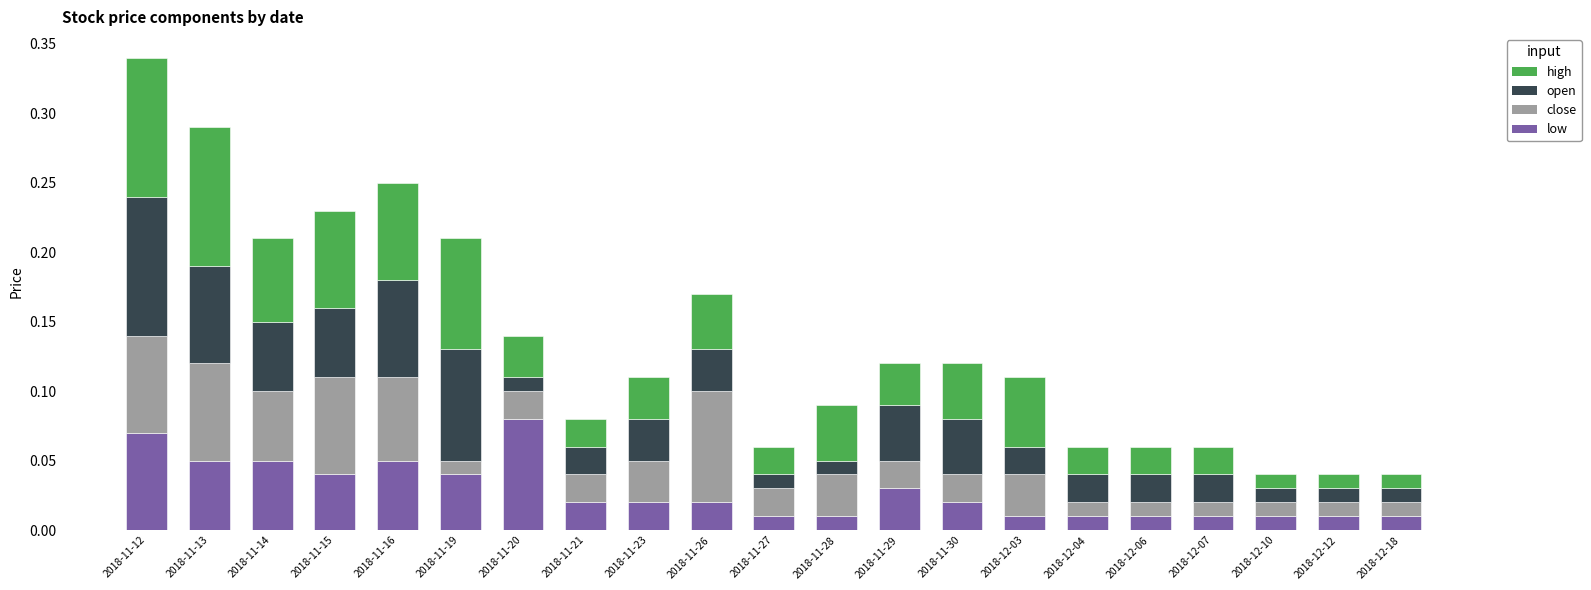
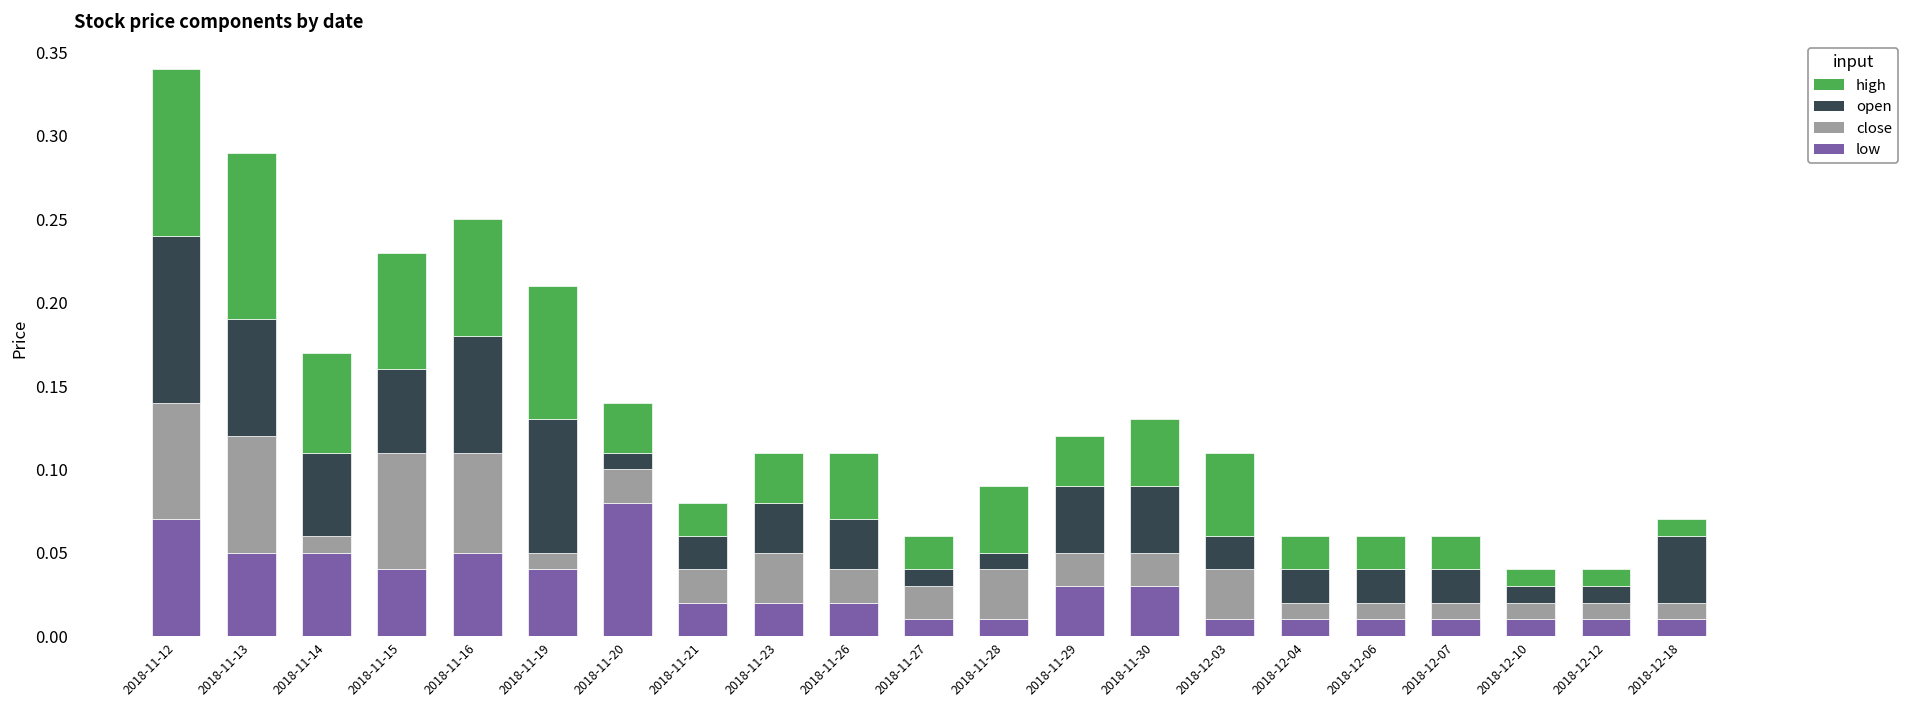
  {
    "low": {
      "2018-11-12": 0.07,
      "2018-11-13": 0.05,
      "2018-11-14": 0.05,
      "2018-11-15": 0.04,
      "2018-11-16": 0.05,
      "2018-11-19": 0.04,
      "2018-11-20": 0.08,
      "2018-11-21": 0.02,
      "2018-11-23": 0.02,
      "2018-11-26": 0.02,
      "2018-11-27": 0.01,
      "2018-11-28": 0.01,
      "2018-11-29": 0.03,
-     "2018-11-30": 0.02,
+     "2018-11-30": 0.03,
      "2018-12-03": 0.01,
      "2018-12-04": 0.01,
      "2018-12-06": 0.01,
      "2018-12-07": 0.01,
      "2018-12-10": 0.01,
      "2018-12-12": 0.01,
      "2018-12-18": 0.01
    },
    "close": {
      "2018-11-12": 0.07,
      "2018-11-13": 0.07,
-     "2018-11-14": 0.05,
+     "2018-11-14": 0.01,
      "2018-11-15": 0.07,
      "2018-11-16": 0.06,
      "2018-11-19": 0.01,
      "2018-11-20": 0.02,
      "2018-11-21": 0.02,
      "2018-11-23": 0.03,
-     "2018-11-26": 0.08,
+     "2018-11-26": 0.02,
      "2018-11-27": 0.02,
      "2018-11-28": 0.03,
      "2018-11-29": 0.02,
      "2018-11-30": 0.02,
      "2018-12-03": 0.03,
      "2018-12-04": 0.01,
      "2018-12-06": 0.01,
      "2018-12-07": 0.01,
      "2018-12-10": 0.01,
      "2018-12-12": 0.01,
      "2018-12-18": 0.01
    },
    "open": {
      "2018-11-12": 0.10,
      "2018-11-13": 0.07,
      "2018-11-14": 0.05,
      "2018-11-15": 0.05,
      "2018-11-16": 0.07,
      "2018-11-19": 0.08,
      "2018-11-20": 0.01,
      "2018-11-21": 0.02,
      "2018-11-23": 0.03,
      "2018-11-26": 0.03,
      "2018-11-27": 0.01,
      "2018-11-28": 0.01,
      "2018-11-29": 0.04,
      "2018-11-30": 0.04,
      "2018-12-03": 0.02,
      "2018-12-04": 0.02,
      "2018-12-06": 0.02,
      "2018-12-07": 0.02,
      "2018-12-10": 0.01,
      "2018-12-12": 0.01,
-     "2018-12-18": 0.01
+     "2018-12-18": 0.04
    },
    "high": {
      "2018-11-12": 0.10,
      "2018-11-13": 0.10,
      "2018-11-14": 0.06,
      "2018-11-15": 0.07,
      "2018-11-16": 0.07,
      "2018-11-19": 0.08,
      "2018-11-20": 0.03,
      "2018-11-21": 0.02,
      "2018-11-23": 0.03,
      "2018-11-26": 0.04,
      "2018-11-27": 0.02,
      "2018-11-28": 0.04,
      "2018-11-29": 0.03,
      "2018-11-30": 0.04,
      "2018-12-03": 0.05,
      "2018-12-04": 0.02,
      "2018-12-06": 0.02,
      "2018-12-07": 0.02,
      "2018-12-10": 0.01,
      "2018-12-12": 0.01,
      "2018-12-18": 0.01
    }
  }
